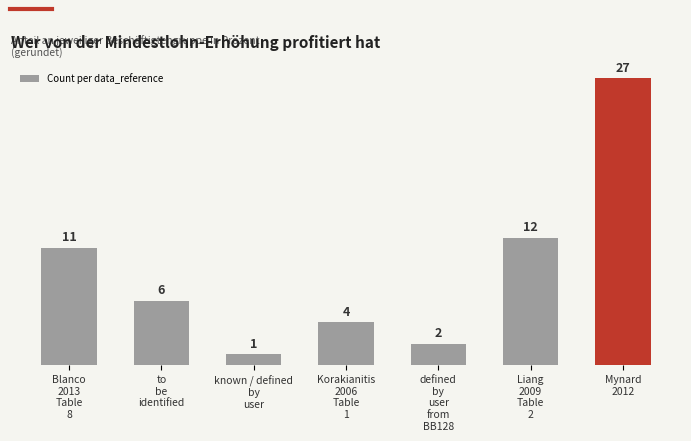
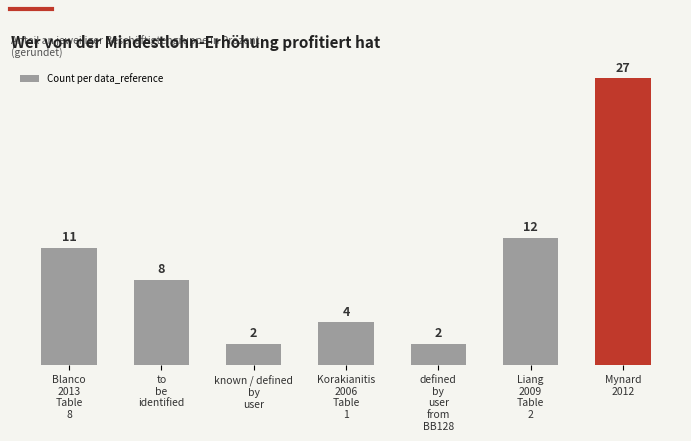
  {
    "Blanco 2013 Table 8": 11,
-   "to be identified": 6,
-   "known / defined by user": 1,
+   "to be identified": 8,
+   "known / defined by user": 2,
    "Korakianitis 2006 Table 1": 4,
    "defined by user from BB128": 2,
    "Liang 2009 Table 2": 12,
    "Mynard 2012": 27
  }
